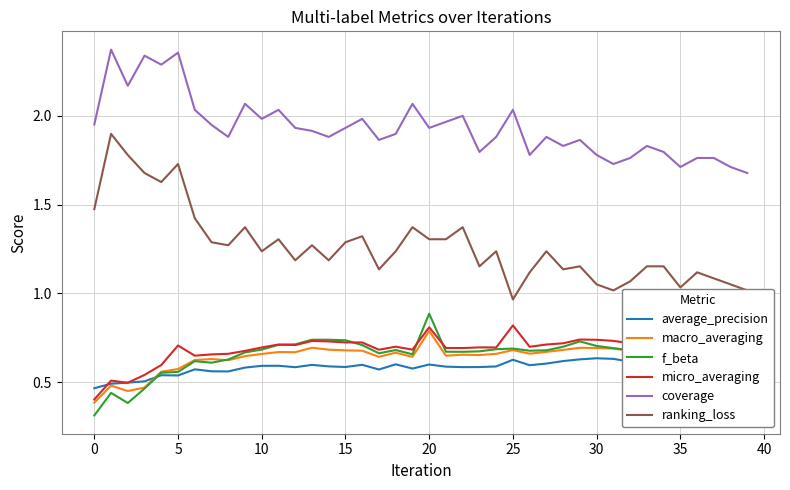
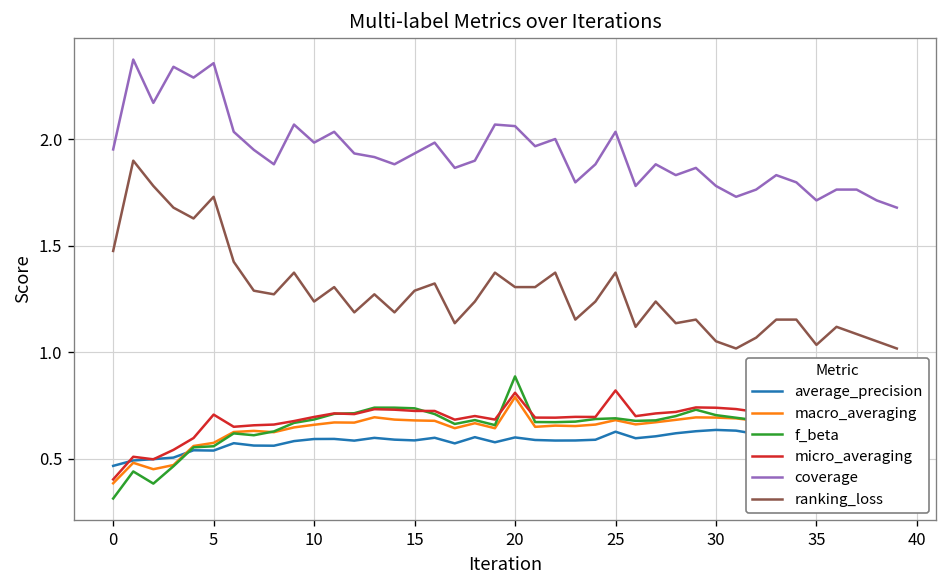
  {
    "average_precision": {
      "0": 0.47,
      "5": 0.54,
      "10": 0.59,
      "15": 0.59,
      "20": 0.60,
      "25": 0.63,
      "30": 0.63
    },
    "macro_averaging": {
      "0": 0.38,
      "5": 0.57,
      "10": 0.66,
      "15": 0.68,
      "20": 0.79
    },
    "f_beta": {
      "0": 0.31,
      "5": 0.56,
      "20": 0.89
    },
    "micro_averaging": {
      "0": 0.40,
      "5": 0.71,
      "20": 0.81,
      "25": 0.82,
      "30": 0.74
    },
    "coverage": {
      "0": 1.95,
      "5": 2.36,
      "10": 1.98,
      "15": 1.93,
-     "20": 1.93,
+     "20": 2.06,
      "25": 2.03,
      "30": 1.78,
      "35": 1.71
    },
    "ranking_loss": {
      "0": 1.47,
      "5": 1.73,
      "10": 1.24,
      "15": 1.29,
      "20": 1.31,
-     "25": 0.97,
+     "25": 1.37,
      "30": 1.05,
      "35": 1.03
    }
  }
